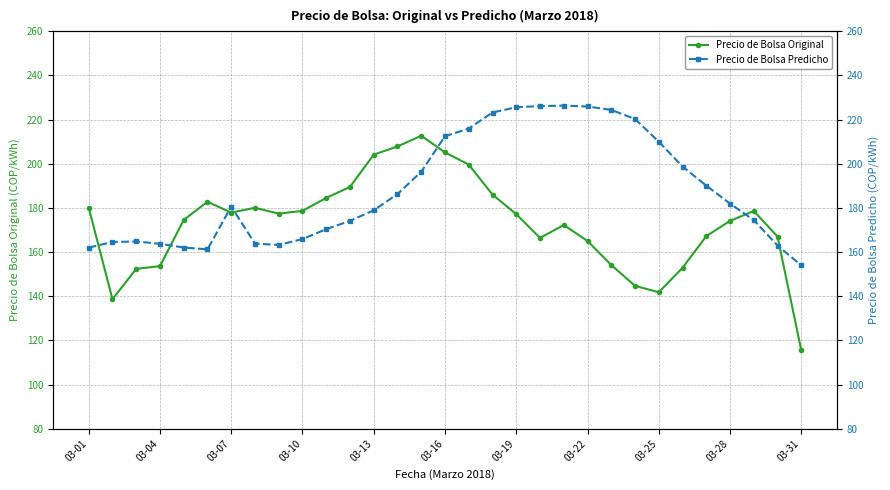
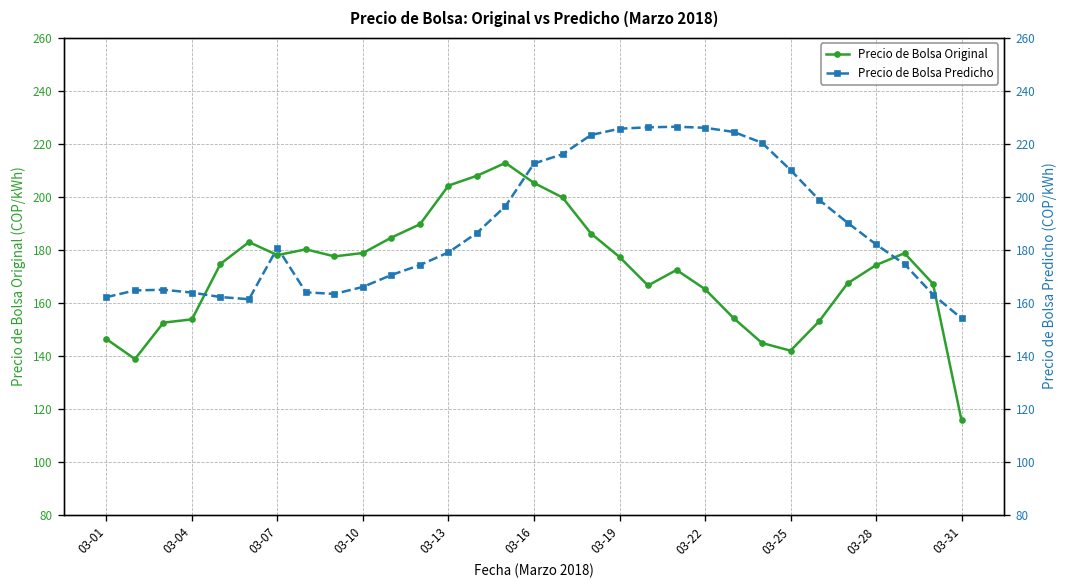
  {
    "Precio de Bolsa Original": {
-     "03-01": 180,
+     "03-01": 146,
      "03-04": 154,
      "03-07": 178,
      "03-10": 179,
      "03-13": 204,
      "03-16": 205,
      "03-19": 177,
      "03-22": 165,
      "03-25": 142,
      "03-28": 174,
      "03-31": 116
    },
    "Precio de Bolsa Predicho": {
      "03-01": 162,
      "03-04": 164,
      "03-07": 181,
      "03-10": 166,
      "03-13": 179,
      "03-16": 212,
      "03-19": 226,
      "03-22": 226,
      "03-25": 210,
      "03-28": 182,
      "03-31": 154
    }
  }
